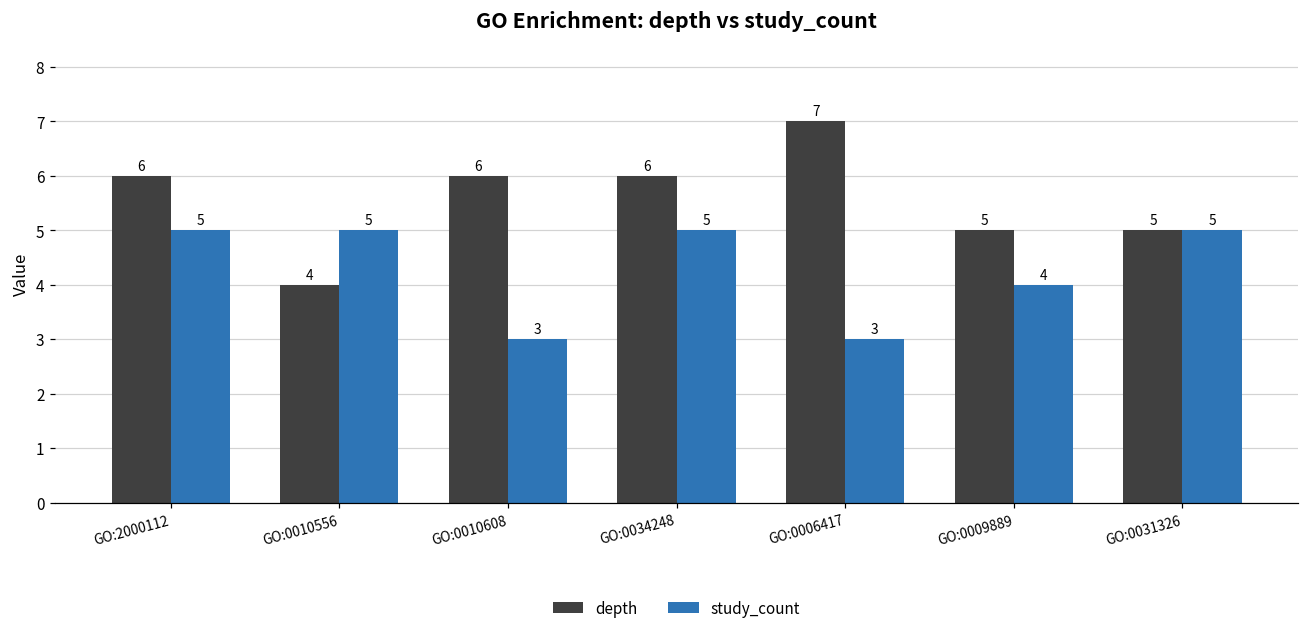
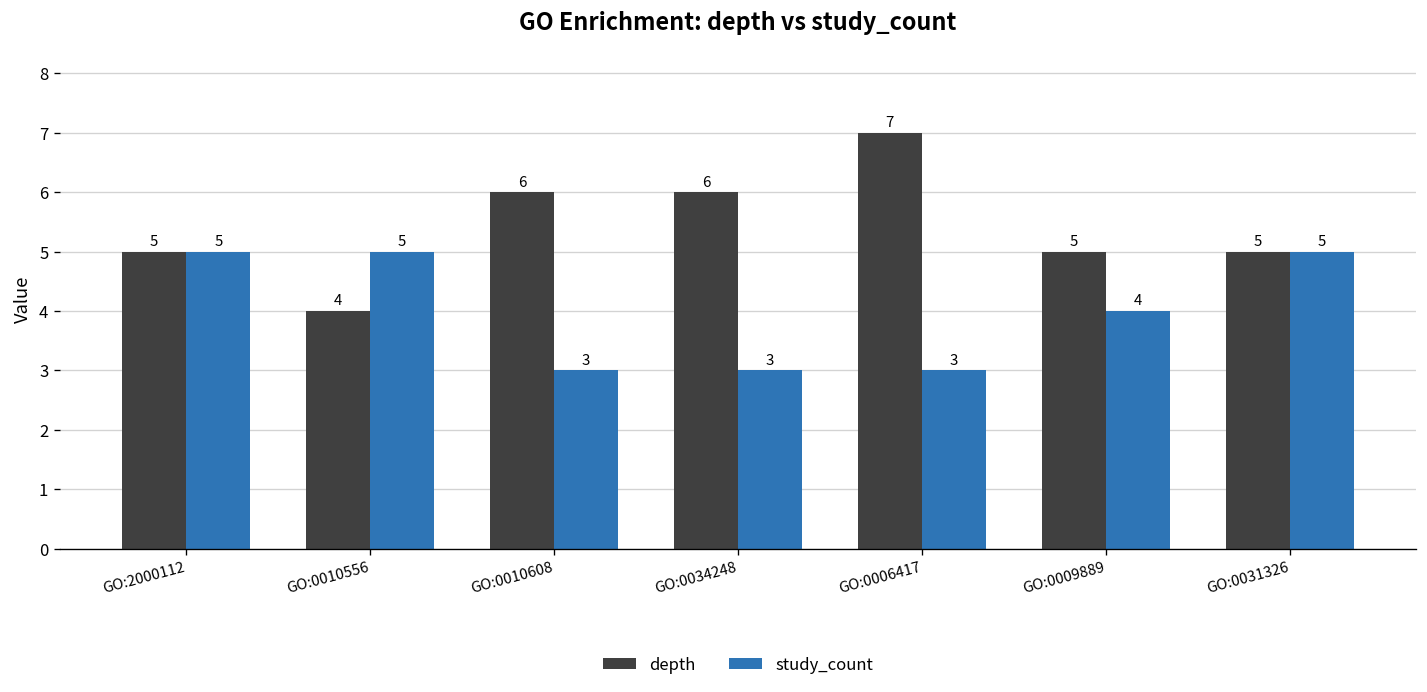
  {
    "depth": {
-     "GO:2000112": 6,
+     "GO:2000112": 5,
      "GO:0010556": 4,
      "GO:0010608": 6,
      "GO:0034248": 6,
      "GO:0006417": 7,
      "GO:0009889": 5,
      "GO:0031326": 5
    },
    "study_count": {
      "GO:2000112": 5,
      "GO:0010556": 5,
      "GO:0010608": 3,
-     "GO:0034248": 5,
+     "GO:0034248": 3,
      "GO:0006417": 3,
      "GO:0009889": 4,
      "GO:0031326": 5
    }
  }
